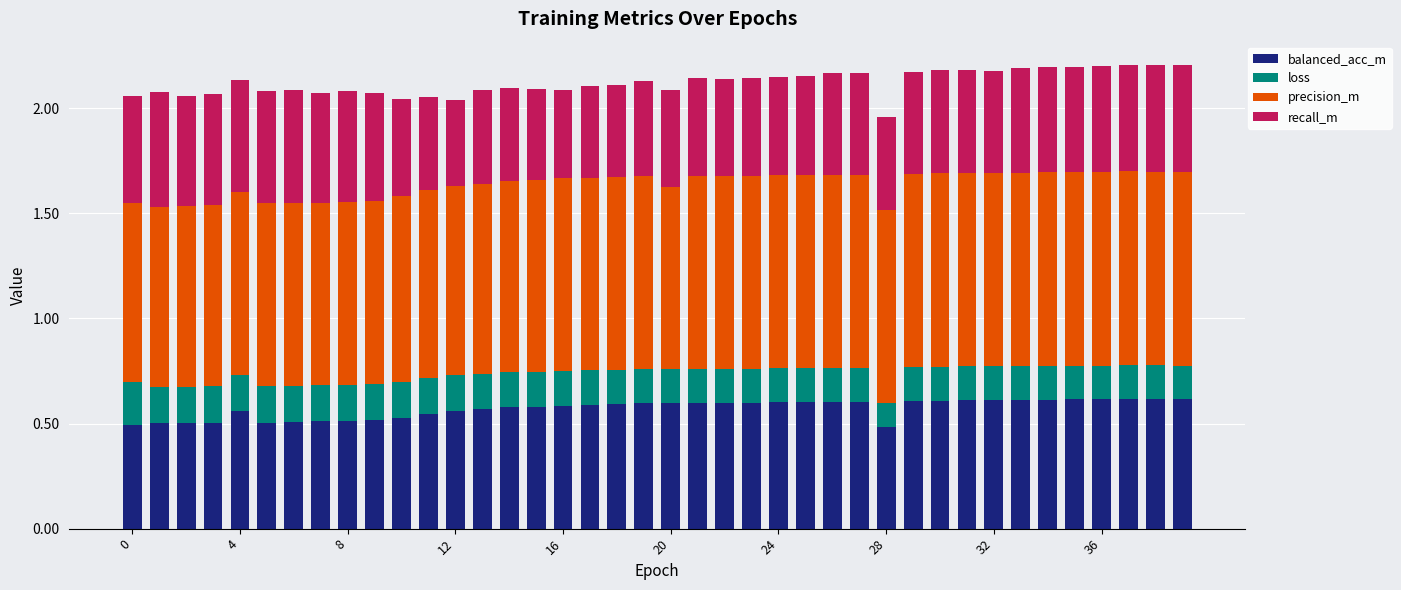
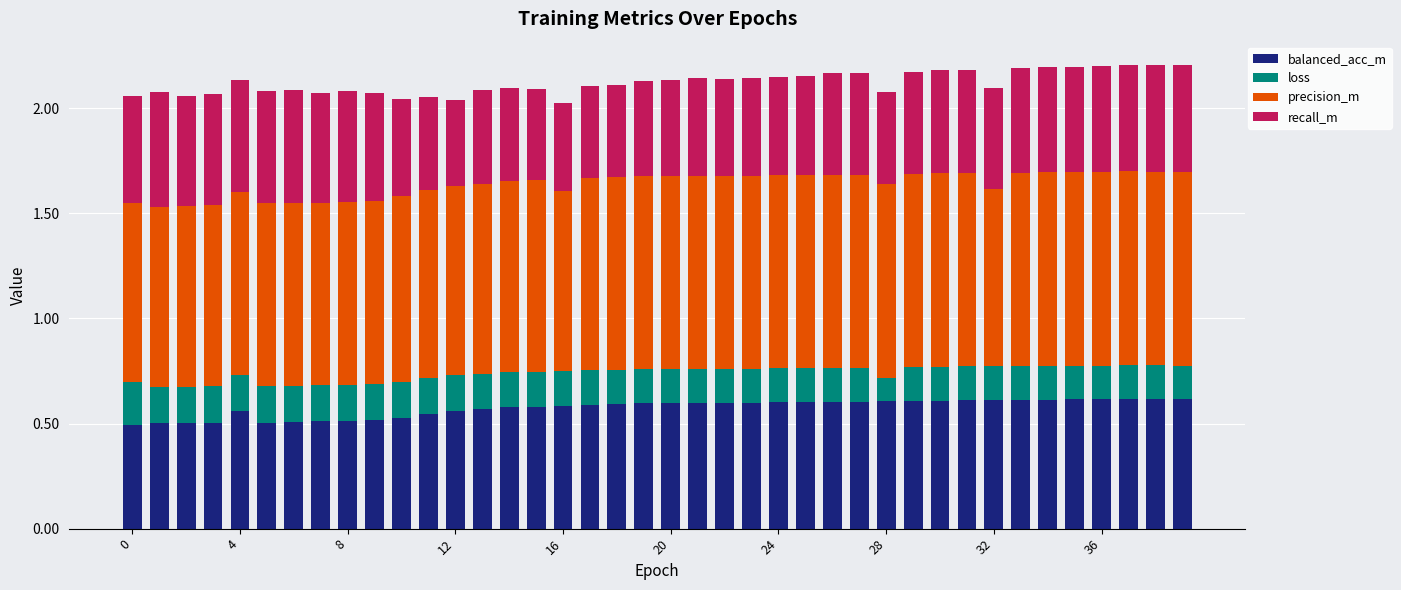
  {
    "balanced_acc_m": {
      "0": 0.49,
      "4": 0.56,
      "8": 0.51,
      "12": 0.56,
      "16": 0.58,
      "20": 0.60,
      "24": 0.60,
-     "28": 0.48,
+     "28": 0.61,
      "32": 0.61,
      "36": 0.62
    },
    "loss": {
      "0": 0.20,
      "4": 0.17,
      "8": 0.17,
      "12": 0.17,
      "16": 0.17,
      "20": 0.16,
      "24": 0.16,
      "28": 0.11,
      "32": 0.16,
      "36": 0.16
    },
    "precision_m": {
      "0": 0.85,
      "4": 0.87,
      "8": 0.87,
      "12": 0.90,
-     "16": 0.92,
-     "20": 0.87,
+     "16": 0.85,
+     "20": 0.92,
      "24": 0.92,
      "28": 0.92,
-     "32": 0.92,
+     "32": 0.84,
      "36": 0.92
    },
    "recall_m": {
      "0": 0.51,
      "4": 0.53,
      "8": 0.53,
      "12": 0.41,
      "16": 0.42,
      "20": 0.46,
      "24": 0.47,
      "28": 0.44,
      "32": 0.49,
      "36": 0.50
    }
  }
